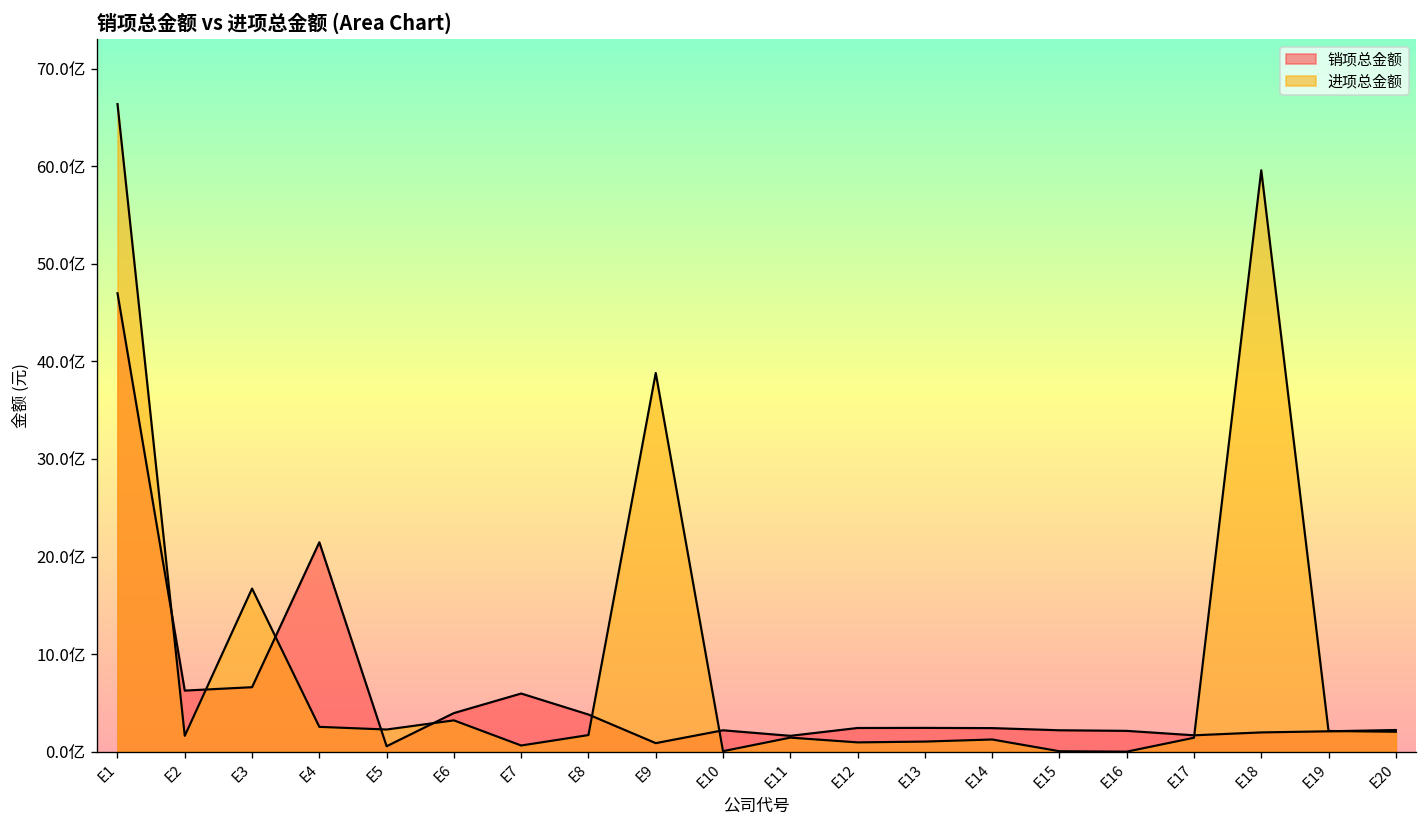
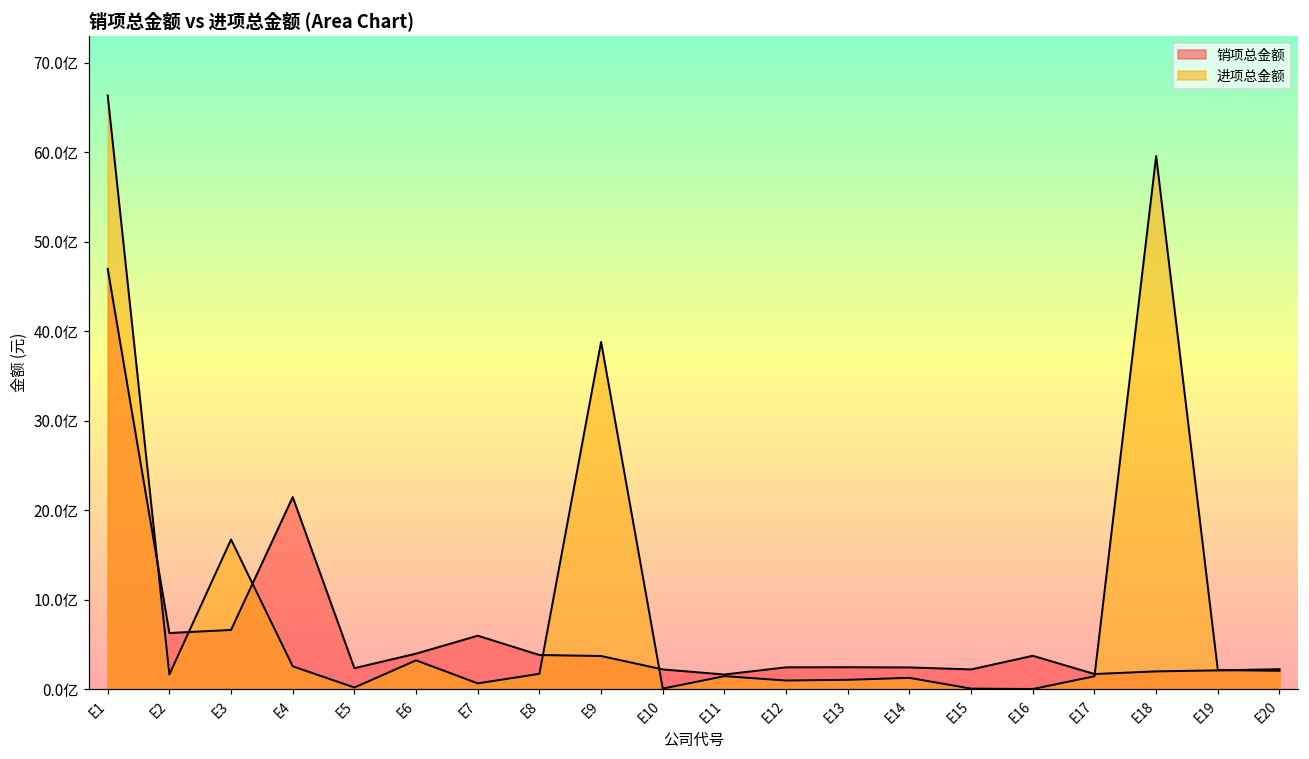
  {
    "销项总金额": {
      "E1": "47亿",
      "E2": "6亿",
      "E3": "7亿",
      "E4": "21亿",
-     "E5": "1亿",
+     "E5": "2亿",
      "E6": "4亿",
      "E7": "6亿",
      "E8": "4亿",
-     "E9": "1亿",
+     "E9": "4亿",
      "E10": "2亿",
      "E12": "2亿",
      "E13": "2亿",
      "E14": "2亿",
      "E15": "2亿",
-     "E16": "2亿",
+     "E16": "4亿",
      "E18": "2亿"
    },
    "进项总金额": {
      "E1": "66亿",
      "E2": "2亿",
      "E3": "17亿",
      "E4": "3亿",
-     "E5": "2亿",
+     "E5": "0亿",
      "E6": "3亿",
      "E7": "1亿",
      "E8": "2亿",
      "E9": "39亿",
      "E10": "0亿",
      "E12": "1亿",
      "E13": "1亿",
      "E14": "1亿",
      "E15": "0亿",
      "E16": "0亿",
      "E18": "60亿"
    }
  }
